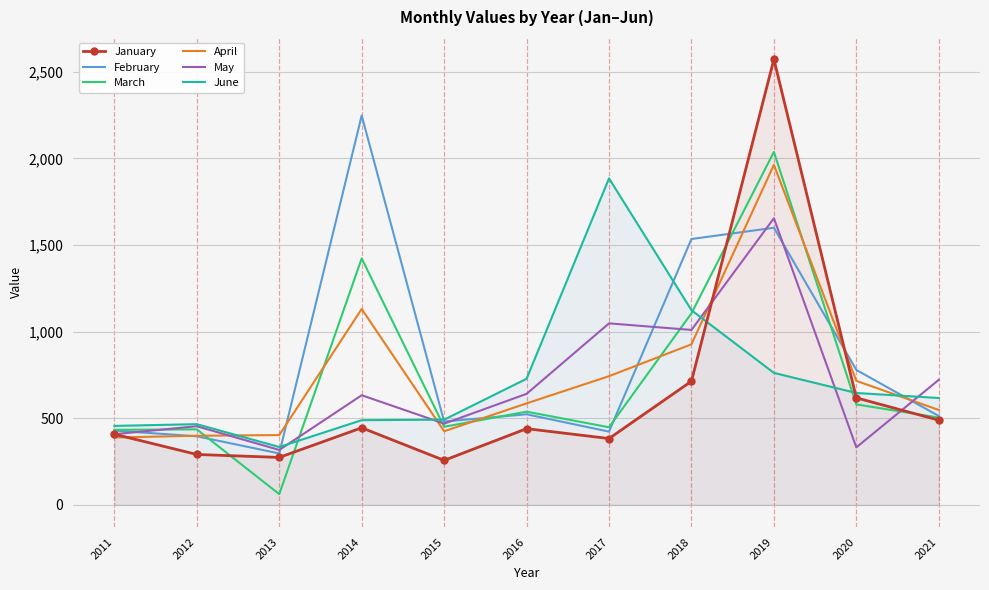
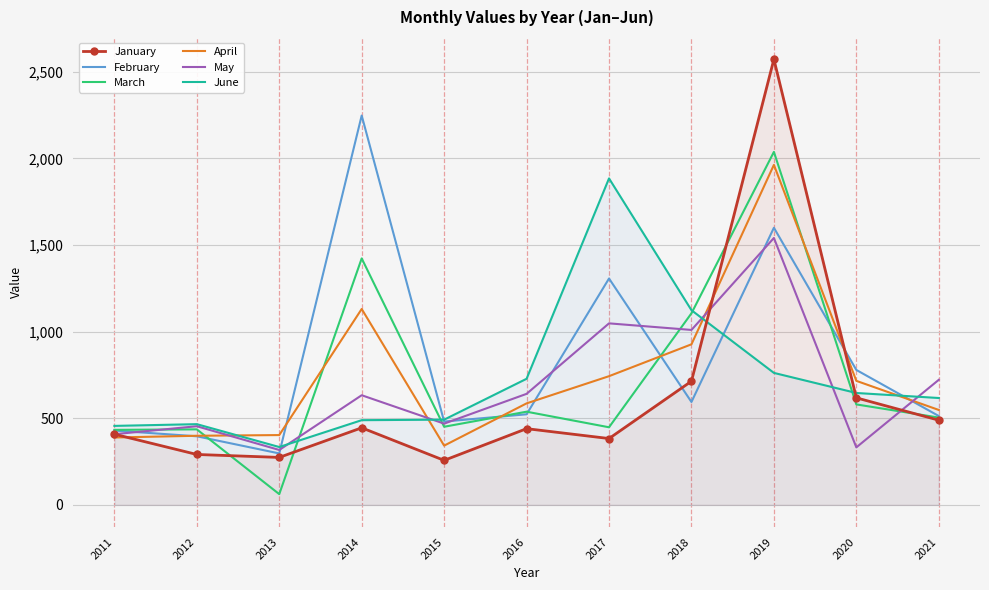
  {
    "January": {
      "2012": "290",
      "2013": "270",
      "2014": "450",
      "2015": "260",
      "2016": "440",
      "2017": "380",
      "2018": "710",
      "2019": "2,570",
      "2020": "620",
      "2021": "490"
    },
    "February": {
      "2013": "300",
      "2014": "2,250",
      "2016": "520",
-     "2017": "420",
-     "2018": "1,540",
+     "2017": "1,310",
+     "2018": "590",
      "2019": "1,600",
      "2020": "780"
    },
    "April": {
      "2011": "390",
      "2013": "400",
      "2014": "1,130",
-     "2015": "430",
+     "2015": "340",
      "2016": "590",
      "2017": "740",
      "2018": "930",
      "2019": "1,960",
      "2020": "720",
      "2021": "550"
    },
    "May": {
      "2013": "320",
      "2014": "630",
      "2016": "640",
      "2017": "1,050",
      "2018": "1,010",
-     "2019": "1,660",
+     "2019": "1,540",
      "2020": "330",
      "2021": "720"
    }
  }
